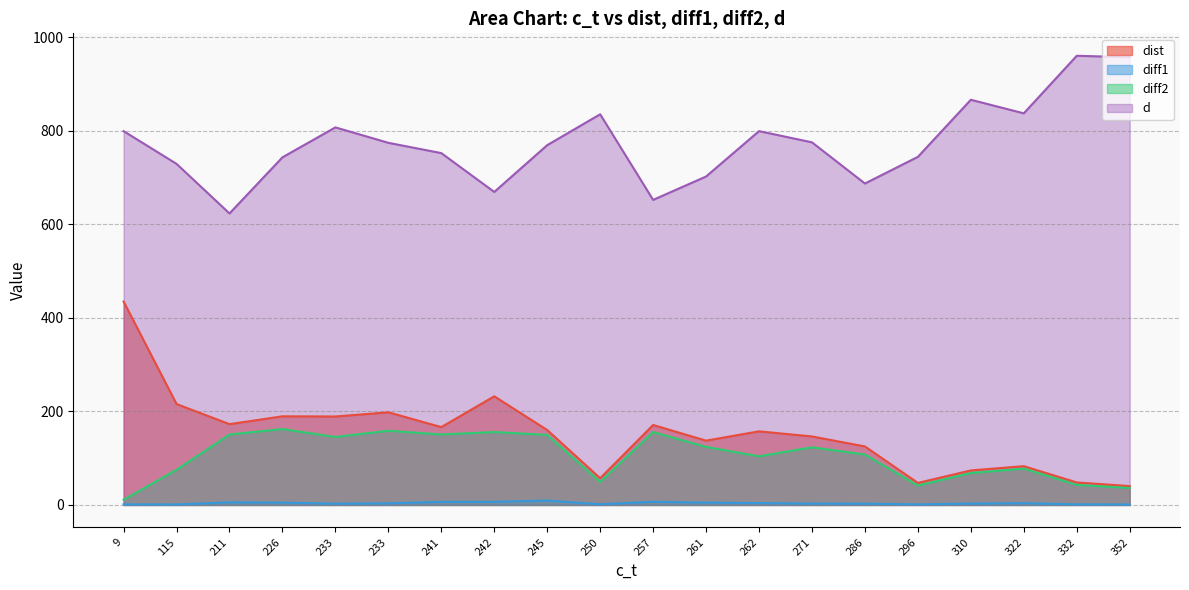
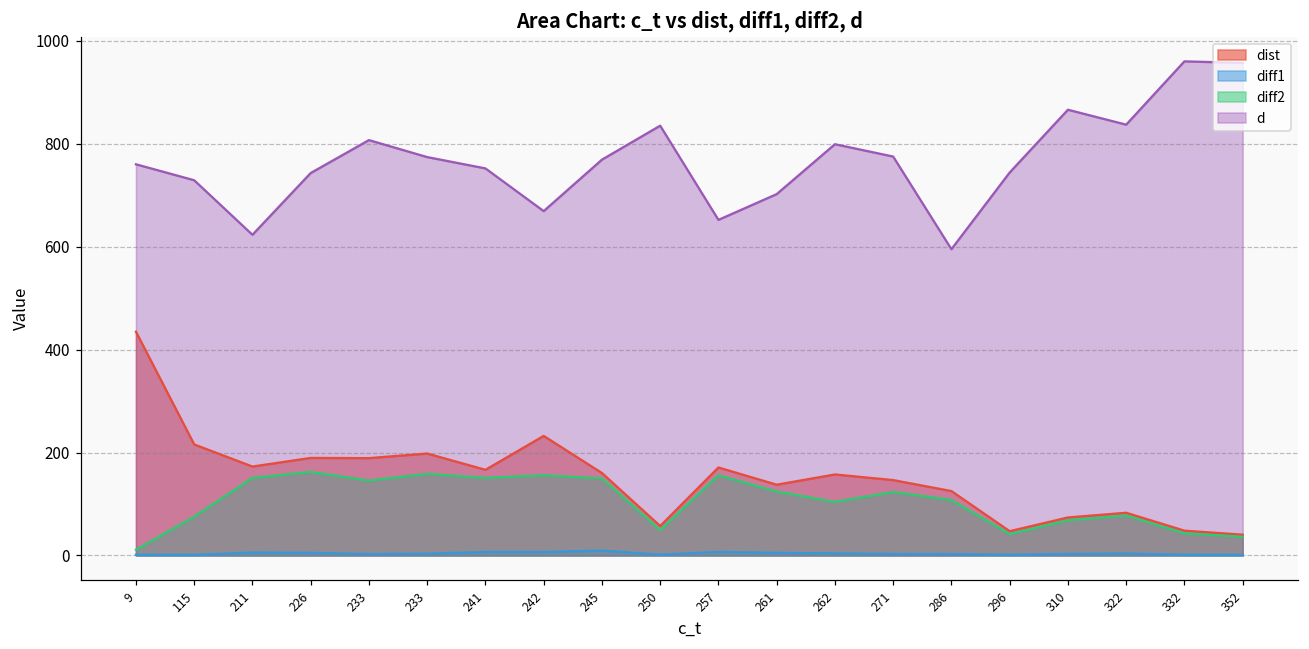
  {
    "dist": {
      "9": 430,
      "115": 220,
      "211": 170,
      "226": 190,
      "241": 170,
      "242": 230,
      "245": 160,
      "250": 60,
      "257": 170,
      "261": 140,
      "262": 160,
      "271": 150,
      "286": 130,
      "296": 50,
      "310": 70
    },
    "diff1": {
      "9": 0,
      "115": 0,
      "211": 10,
      "226": 0,
      "241": 10,
      "242": 10,
      "245": 10,
      "250": 0,
      "257": 10,
      "261": 0,
      "262": 0,
      "271": 0,
      "286": 0,
      "296": 0,
      "310": 0,
      "322": 0,
      "332": 0,
      "352": 0
    },
    "diff2": {
      "9": 10,
      "115": 80,
      "211": 150,
      "226": 160,
      "241": 150,
      "242": 160,
      "245": 150,
      "250": 50,
      "257": 160,
      "261": 120,
      "262": 100,
      "271": 120,
      "286": 110,
      "296": 40,
      "310": 70
    },
    "d": {
-     "9": 800,
+     "9": 760,
      "115": 730,
      "211": 620,
      "226": 740,
      "241": 750,
      "242": 670,
      "245": 770,
      "250": 840,
      "257": 650,
      "261": 700,
      "262": 800,
      "271": 780,
-     "286": 690,
+     "286": 600,
      "296": 740,
      "310": 870,
      "322": 840,
      "332": 960
    }
  }
